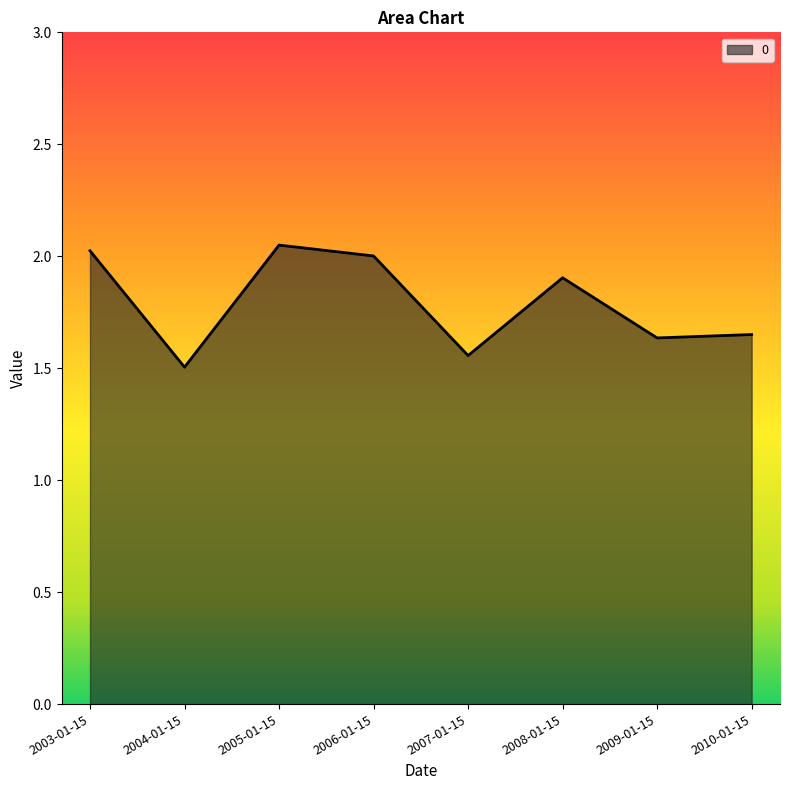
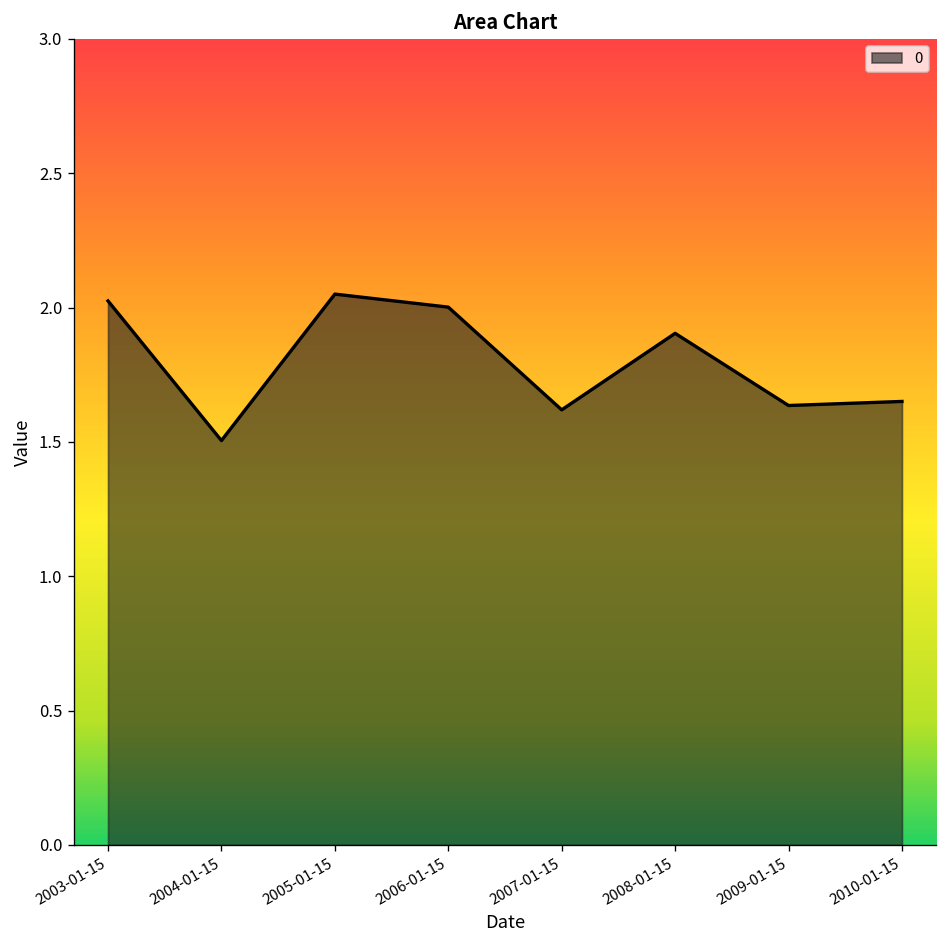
  {
    "2003-01-15": 2.02,
    "2004-01-15": 1.50,
    "2005-01-15": 2.05,
    "2006-01-15": 2.00,
-   "2007-01-15": 1.56,
+   "2007-01-15": 1.62,
    "2008-01-15": 1.90,
    "2009-01-15": 1.64,
    "2010-01-15": 1.65
  }
